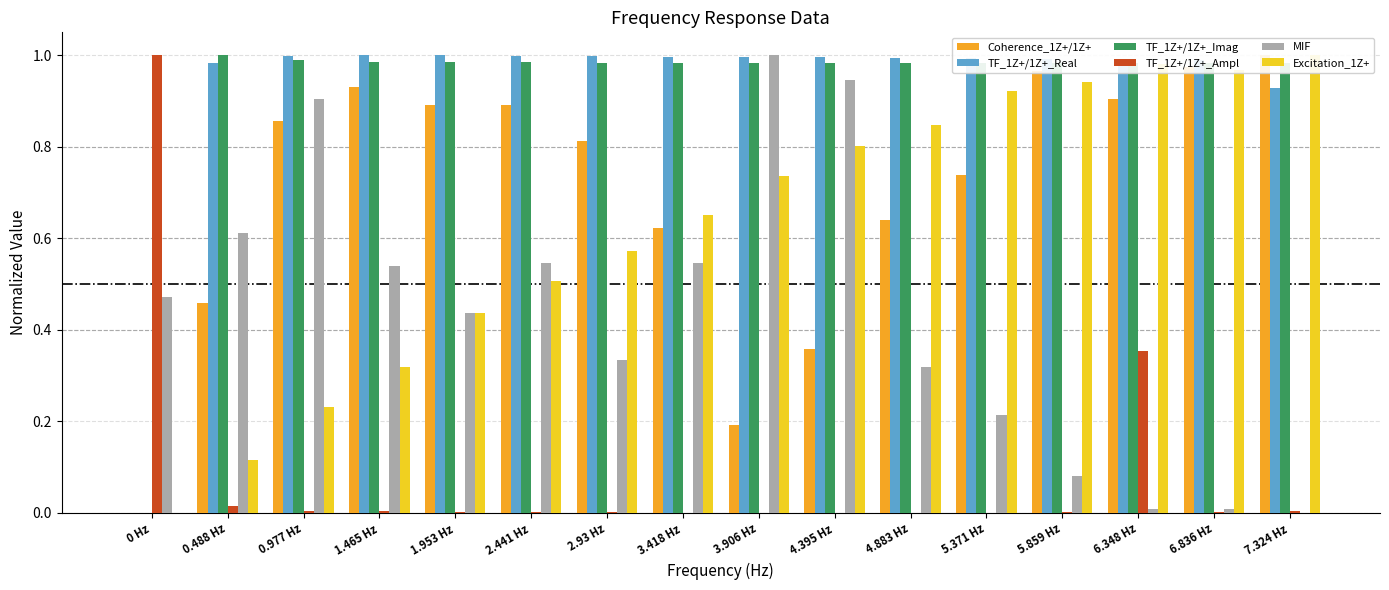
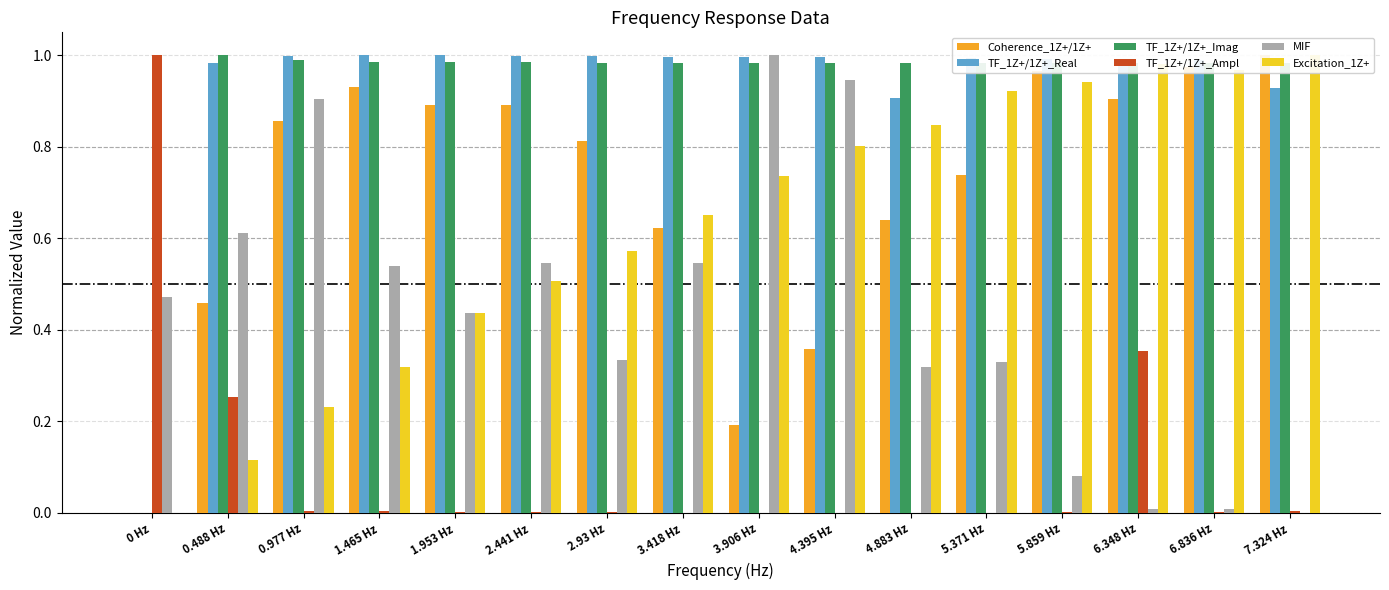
  {
    "TF_1Z+/1Z+_Real": {
      "0 Hz": 0.00,
      "0.488 Hz": 0.98,
      "0.977 Hz": 1.00,
      "1.465 Hz": 1.00,
      "1.953 Hz": 1.00,
      "2.441 Hz": 1.00,
      "2.93 Hz": 1.00,
      "3.418 Hz": 1.00,
      "3.906 Hz": 1.00,
      "4.395 Hz": 1.00,
-     "4.883 Hz": 0.99,
+     "4.883 Hz": 0.91,
      "7.324 Hz": 0.93
    },
    "TF_1Z+/1Z+_Imag": {
      "0 Hz": 0.00,
      "0.488 Hz": 1.00,
      "0.977 Hz": 0.99,
      "1.465 Hz": 0.99,
      "1.953 Hz": 0.99,
      "2.441 Hz": 0.98,
      "2.93 Hz": 0.98,
      "3.418 Hz": 0.98,
      "3.906 Hz": 0.98,
      "4.395 Hz": 0.98,
      "4.883 Hz": 0.98
    },
    "TF_1Z+/1Z+_Ampl": {
      "0 Hz": 1.00,
-     "0.488 Hz": 0.02,
+     "0.488 Hz": 0.25,
      "4.395 Hz": 0.00,
      "6.348 Hz": 0.35
    },
    "MIF": {
      "0 Hz": 0.47,
      "0.488 Hz": 0.61,
      "0.977 Hz": 0.91,
      "1.465 Hz": 0.54,
      "1.953 Hz": 0.44,
      "2.441 Hz": 0.55,
      "2.93 Hz": 0.33,
      "3.418 Hz": 0.55,
      "3.906 Hz": 1.00,
      "4.395 Hz": 0.95,
      "4.883 Hz": 0.32,
-     "5.371 Hz": 0.21,
+     "5.371 Hz": 0.33,
      "5.859 Hz": 0.08,
      "6.348 Hz": 0.01,
      "6.836 Hz": 0.01,
      "7.324 Hz": 0.00
    }
  }
